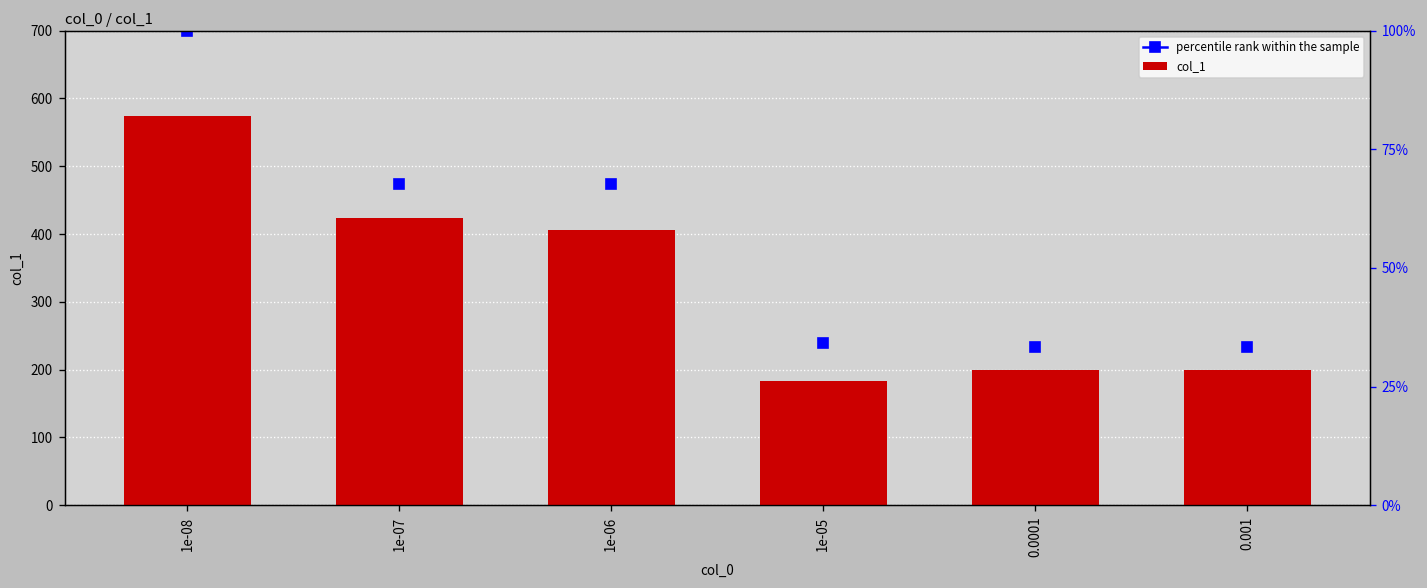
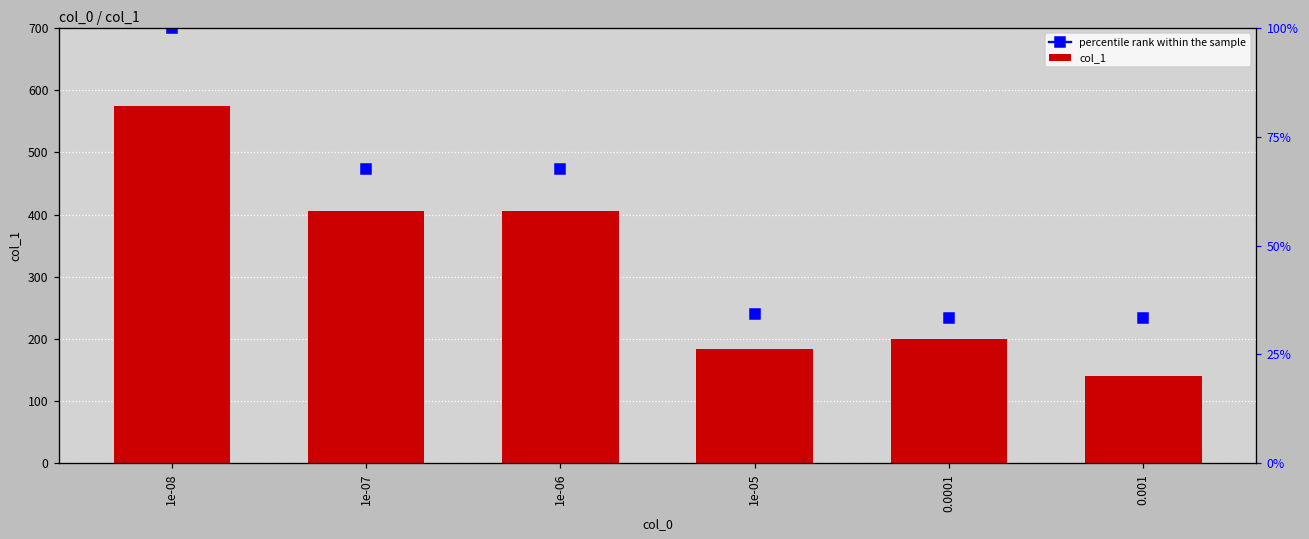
  {
    "col_1": {
      "1e-08": 570,
-     "1e-07": 420,
+     "1e-07": 410,
      "1e-06": 410,
      "1e-05": 180,
      "0.0001": 200,
-     "0.001": 200
+     "0.001": 140
    }
  }
